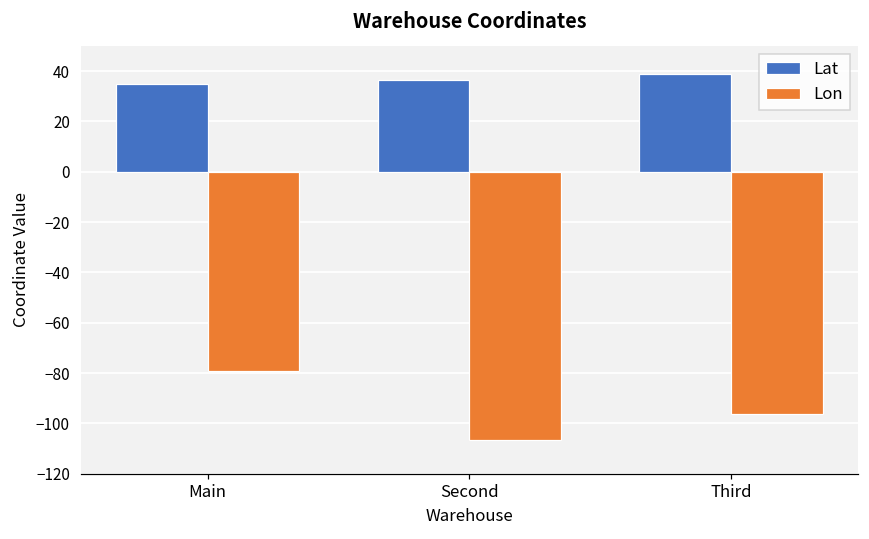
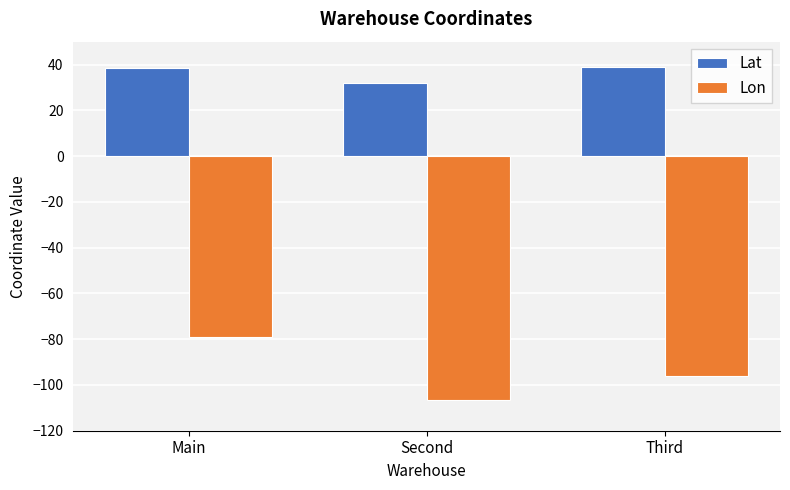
  {
    "Lat": {
-     "Main": 35,
-     "Second": 37,
+     "Main": 38,
+     "Second": 32,
      "Third": 39
    },
    "Lon": {
      "Main": -79,
      "Second": -106,
      "Third": -96
    }
  }
